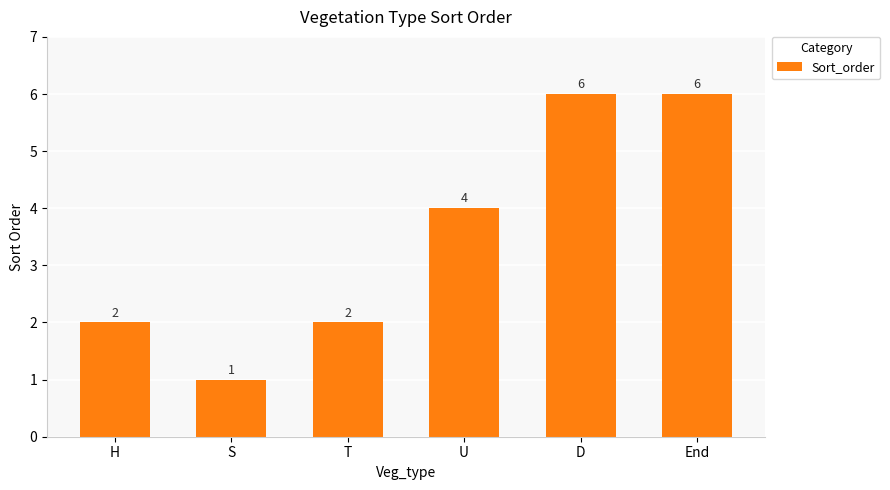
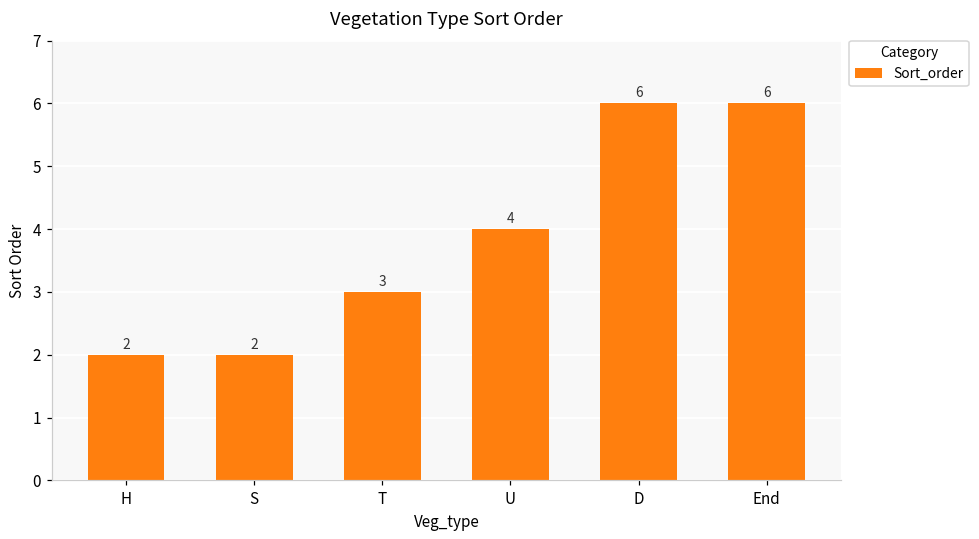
  {
    "H": 2,
-   "S": 1,
-   "T": 2,
+   "S": 2,
+   "T": 3,
    "U": 4,
    "D": 6,
    "End": 6
  }
